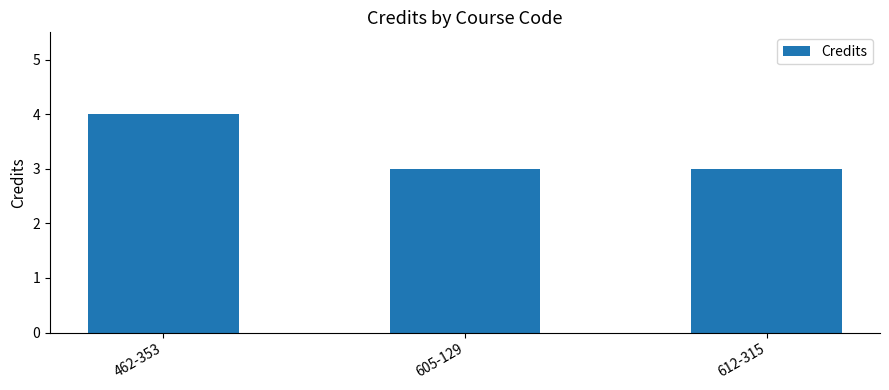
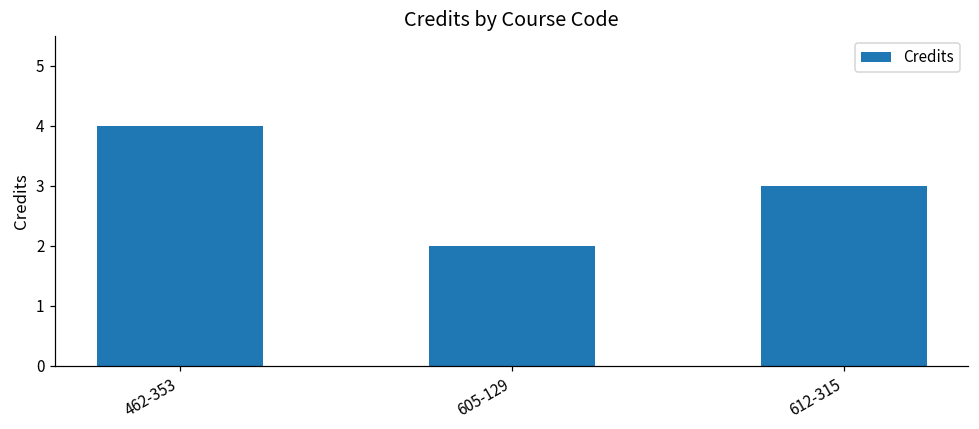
  {
    "462-353": 4,
-   "605-129": 3,
+   "605-129": 2,
    "612-315": 3
  }
